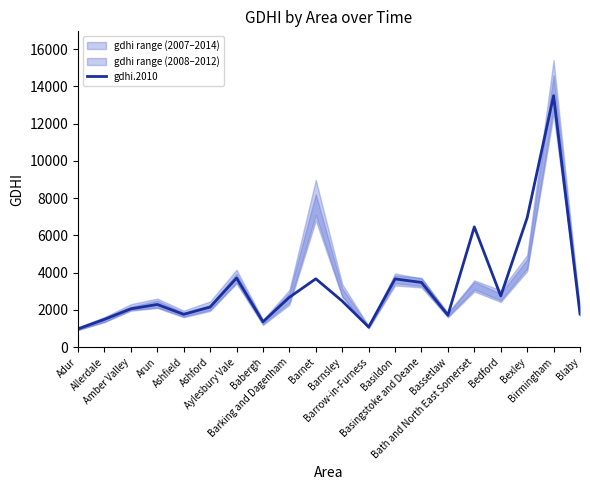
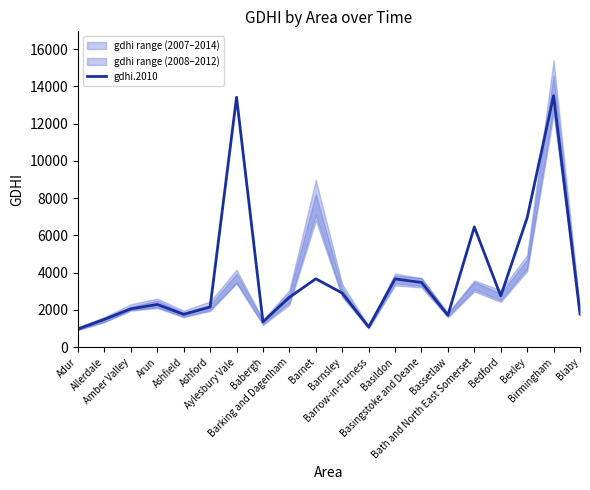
  {
    "gdhi.2010": {
      "Arun": 2300,
-     "Aylesbury Vale": 3700,
+     "Aylesbury Vale": 13400,
      "Barking and Dagenham": 2700,
      "Barnet": 3700,
-     "Barnsley": 2500,
+     "Barnsley": 2900,
      "Basildon": 3700,
      "Basingstoke and Deane": 3500,
      "Bath and North East Somerset": 6500,
      "Bexley": 6900,
      "Birmingham": 13500,
      "Blaby": 1800
    }
  }
